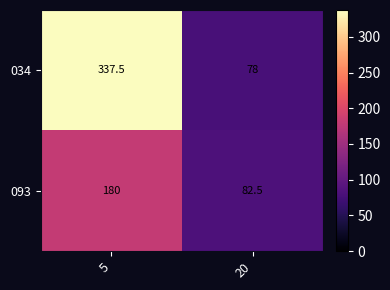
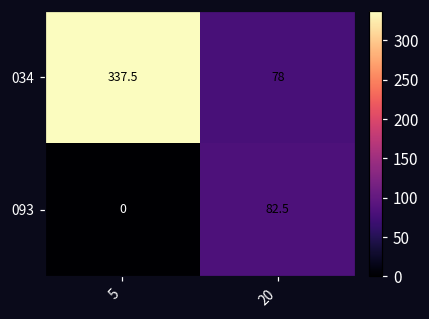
  {
    "034": {
      "5": 337.5,
      "20": 78
    },
    "093": {
-     "5": 180,
+     "5": 0,
      "20": 82.5
    }
  }
